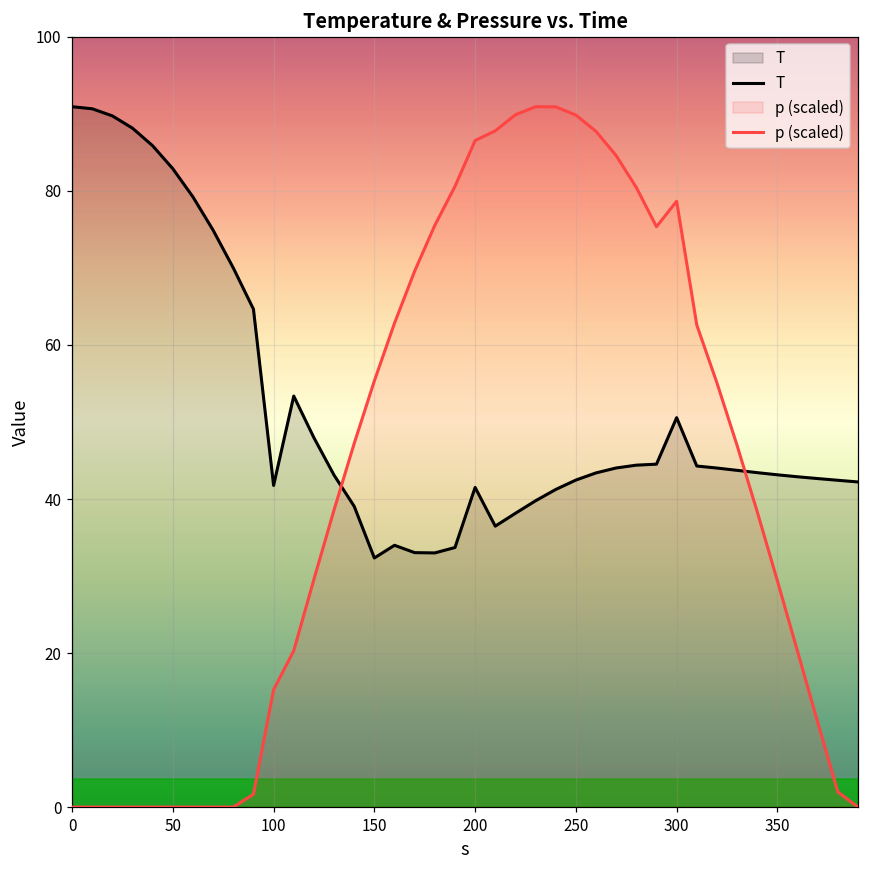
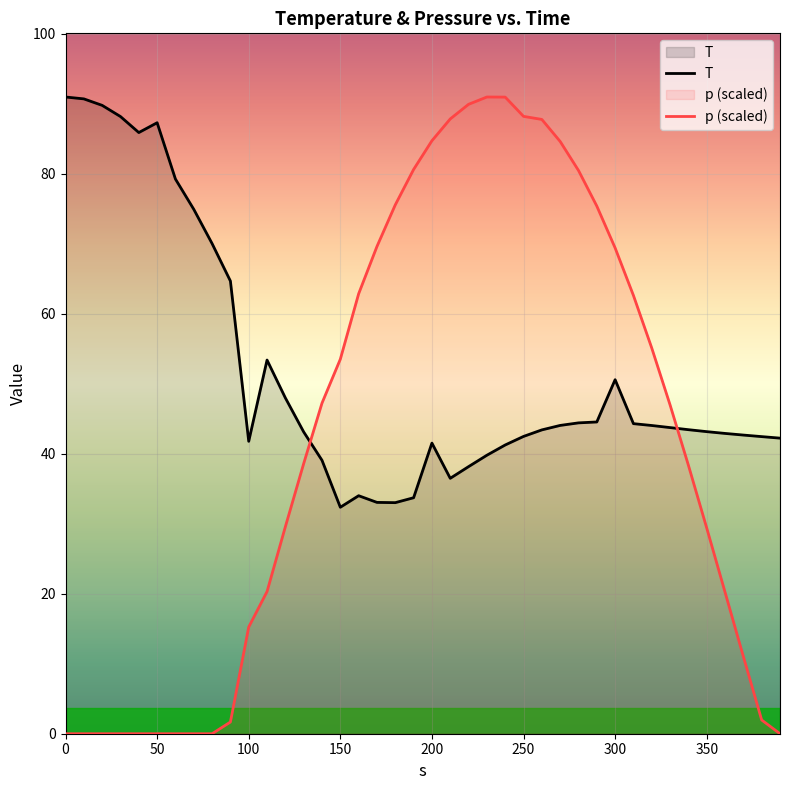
  {
    "T": {
      "0": 91,
-     "50": 83,
+     "50": 87,
      "100": 42,
      "150": 32,
      "200": 42,
      "250": 42,
      "300": 51,
      "350": 43
    },
    "p (scaled)": {
      "100": 15,
-     "150": 55,
-     "200": 87,
-     "250": 90,
-     "300": 79,
+     "150": 53,
+     "200": 85,
+     "250": 88,
+     "300": 69,
      "350": 29
    }
  }
